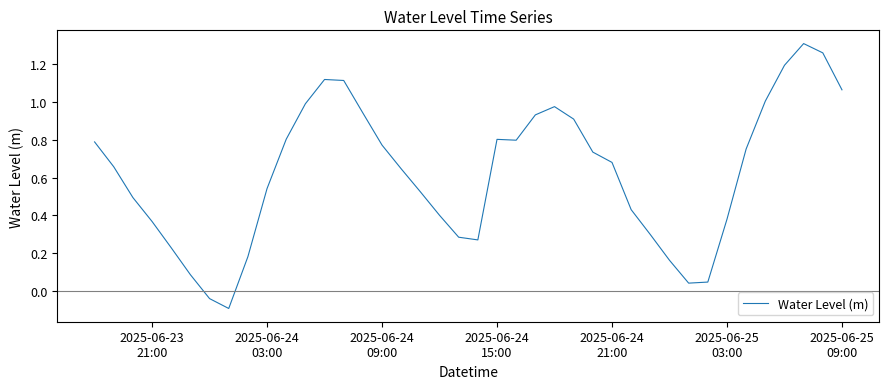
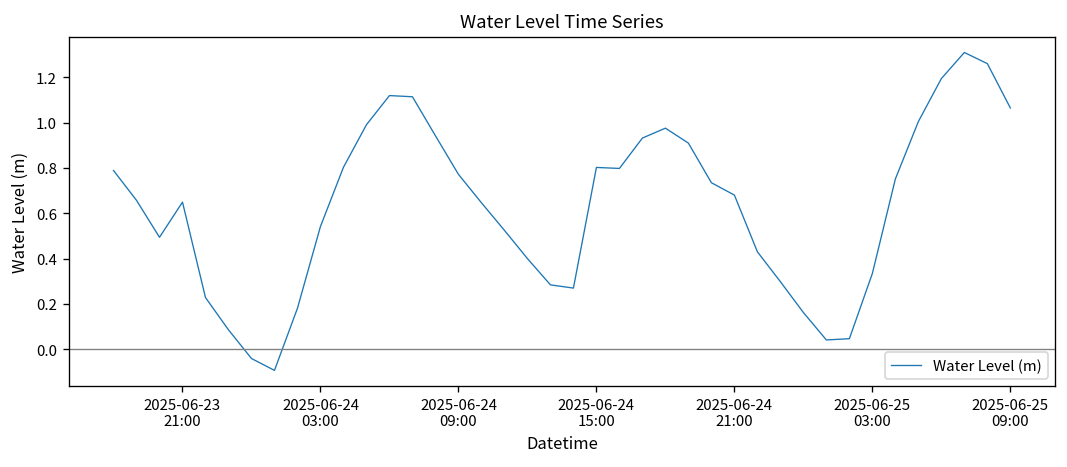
  {
-   "2025-06-23 21:00": 0.37,
+   "2025-06-23 21:00": 0.65,
    "2025-06-24 03:00": 0.54,
    "2025-06-24 09:00": 0.77,
    "2025-06-24 15:00": 0.80,
    "2025-06-24 21:00": 0.68,
-   "2025-06-25 03:00": 0.38,
+   "2025-06-25 03:00": 0.33,
    "2025-06-25 09:00": 1.06
  }
